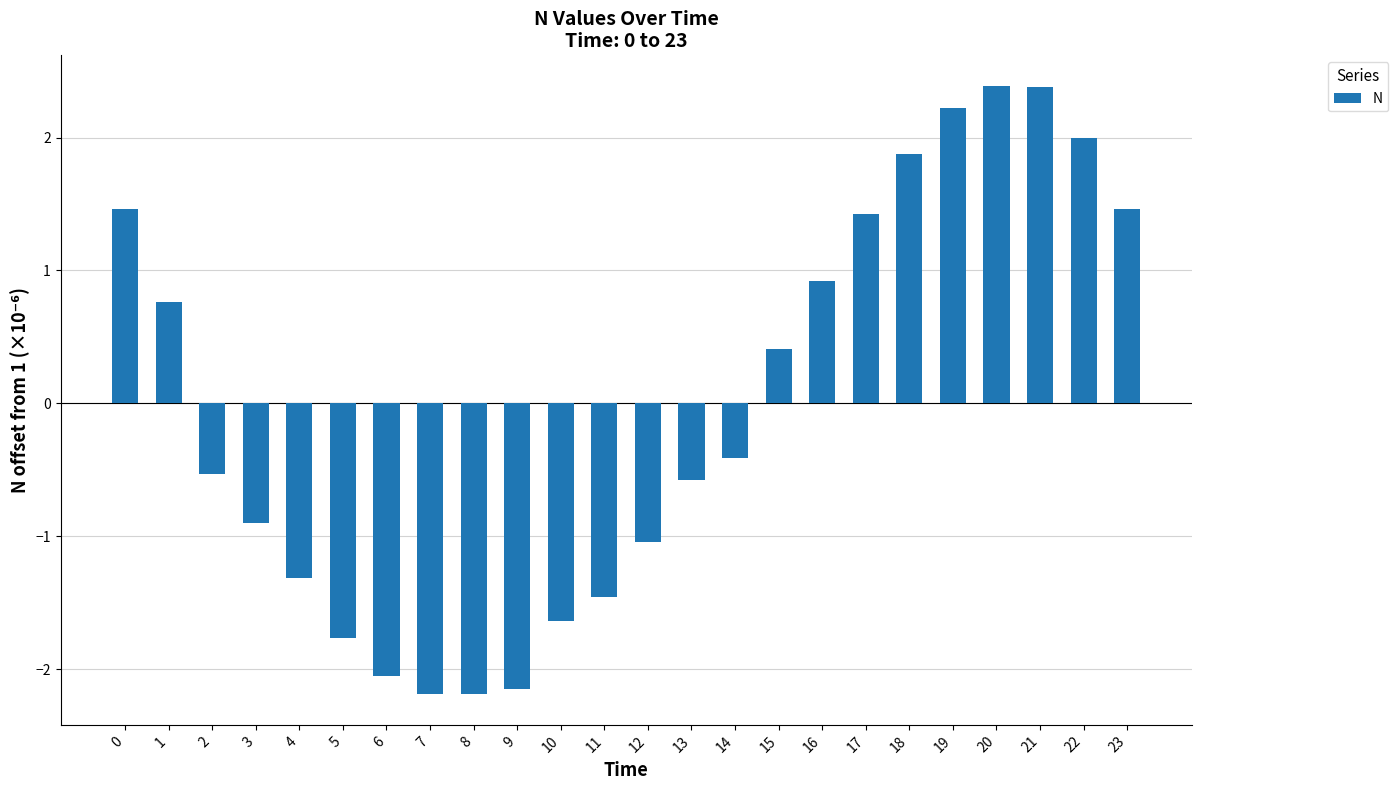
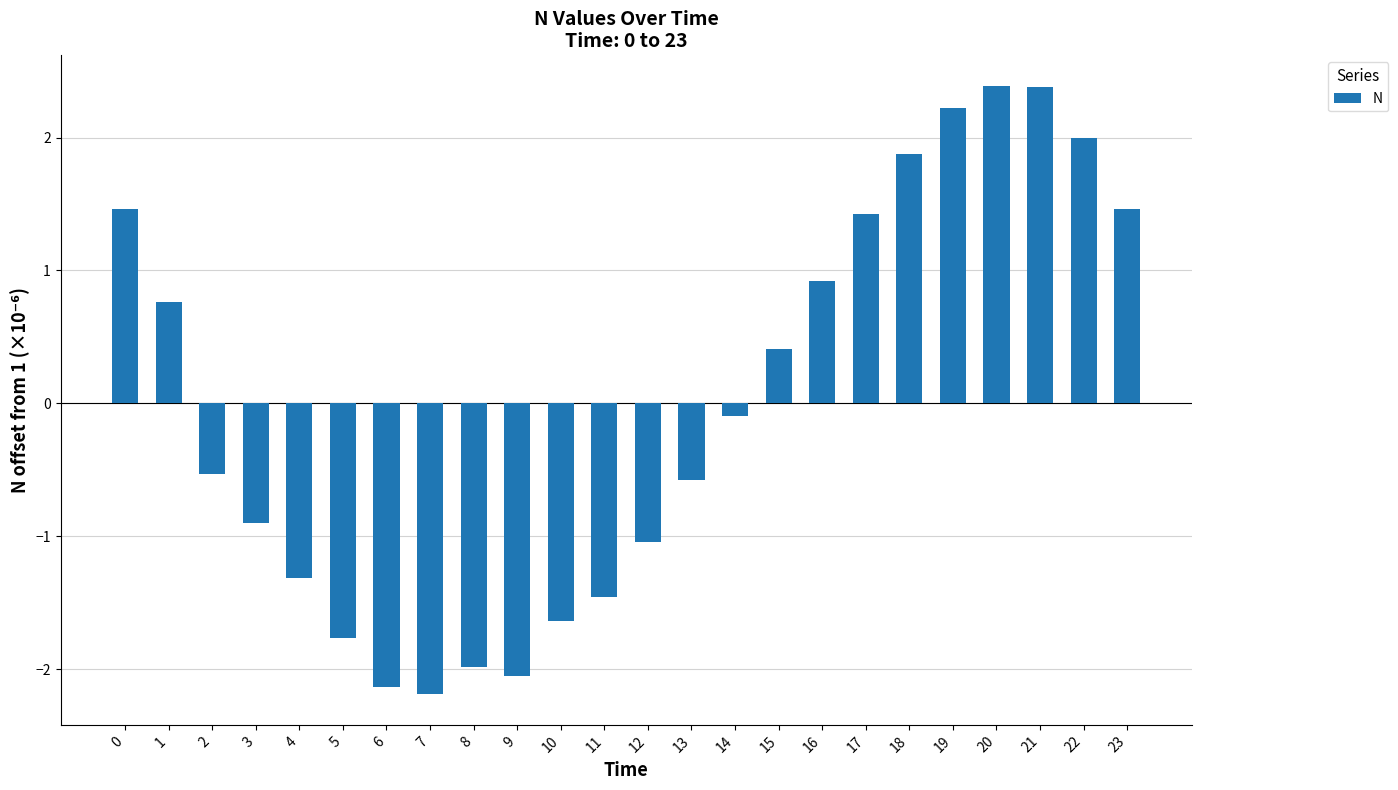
  {
    "0": 1.46,
    "1": 0.76,
    "2": -0.53,
    "3": -0.90,
    "4": -1.31,
    "5": -1.76,
-   "6": -2.05,
+   "6": -2.13,
    "7": -2.19,
-   "8": -2.19,
-   "9": -2.15,
+   "8": -1.98,
+   "9": -2.05,
    "10": -1.64,
    "11": -1.46,
    "12": -1.04,
    "13": -0.58,
-   "14": -0.41,
+   "14": -0.09,
    "15": 0.41,
    "16": 0.92,
    "17": 1.43,
    "18": 1.87,
    "19": 2.22,
    "20": 2.39,
    "21": 2.38,
    "22": 2.00,
    "23": 1.46
  }
